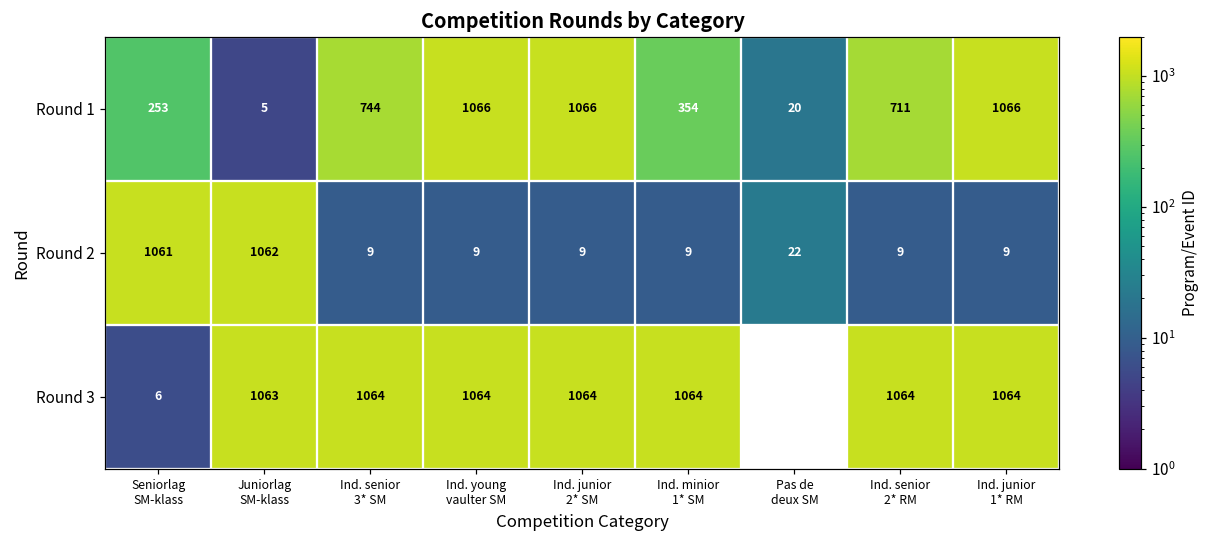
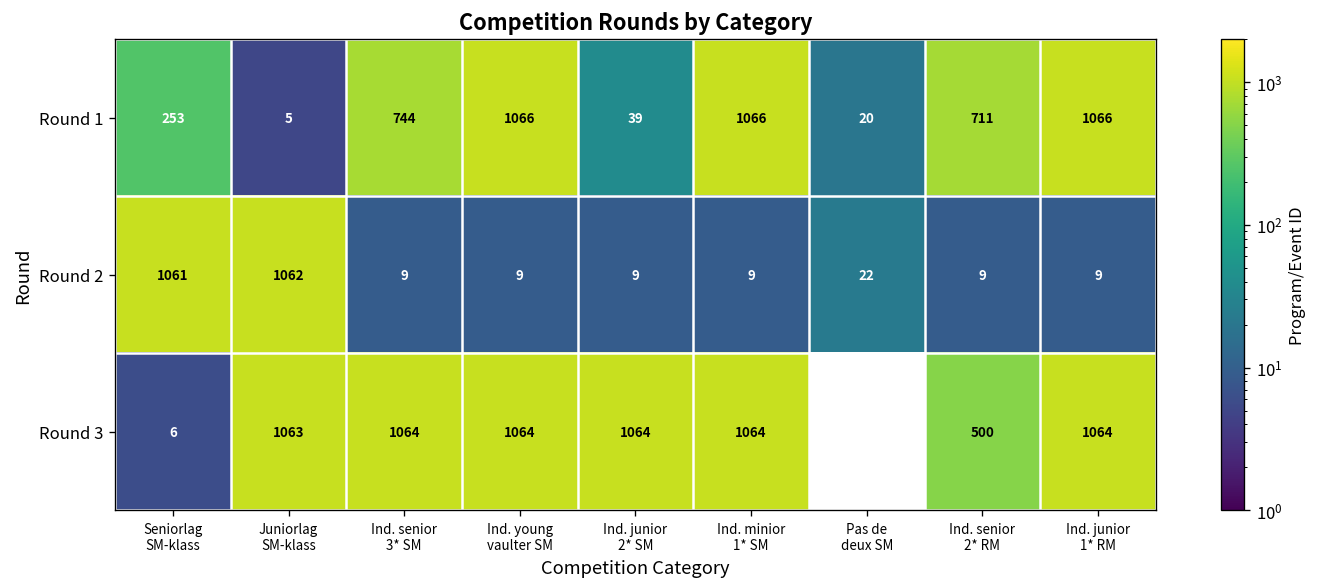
  {
    "Round 1": {
      "Seniorlag SM-klass": 253,
      "Juniorlag SM-klass": 5,
      "Ind. senior 3* SM": 744,
      "Ind. young vaulter SM": 1066,
-     "Ind. junior 2* SM": 1066,
-     "Ind. minior 1* SM": 354,
+     "Ind. junior 2* SM": 39,
+     "Ind. minior 1* SM": 1066,
      "Pas de deux SM": 20,
      "Ind. senior 2* RM": 711,
      "Ind. junior 1* RM": 1066
    },
    "Round 2": {
      "Seniorlag SM-klass": 1061,
      "Juniorlag SM-klass": 1062,
      "Ind. senior 3* SM": 9,
      "Ind. young vaulter SM": 9,
      "Ind. junior 2* SM": 9,
      "Ind. minior 1* SM": 9,
      "Pas de deux SM": 22,
      "Ind. senior 2* RM": 9,
      "Ind. junior 1* RM": 9
    },
    "Round 3": {
      "Seniorlag SM-klass": 6,
      "Juniorlag SM-klass": 1063,
      "Ind. senior 3* SM": 1064,
      "Ind. young vaulter SM": 1064,
      "Ind. junior 2* SM": 1064,
      "Ind. minior 1* SM": 1064,
-     "Ind. senior 2* RM": 1064,
+     "Ind. senior 2* RM": 500,
      "Ind. junior 1* RM": 1064
    }
  }
